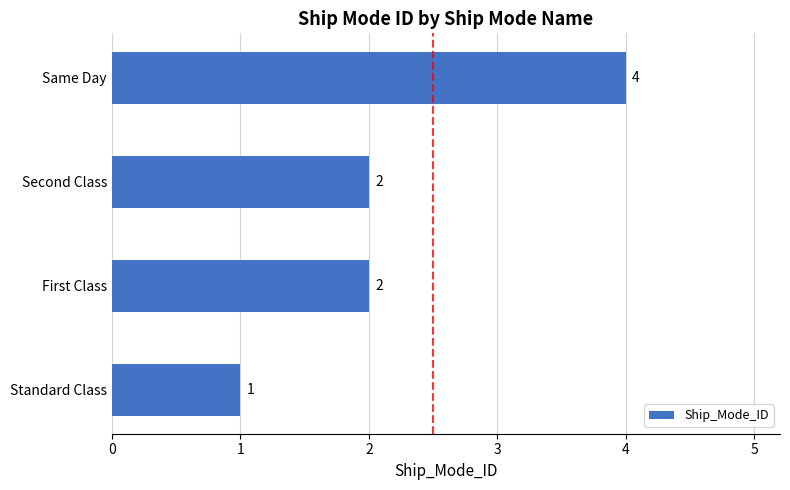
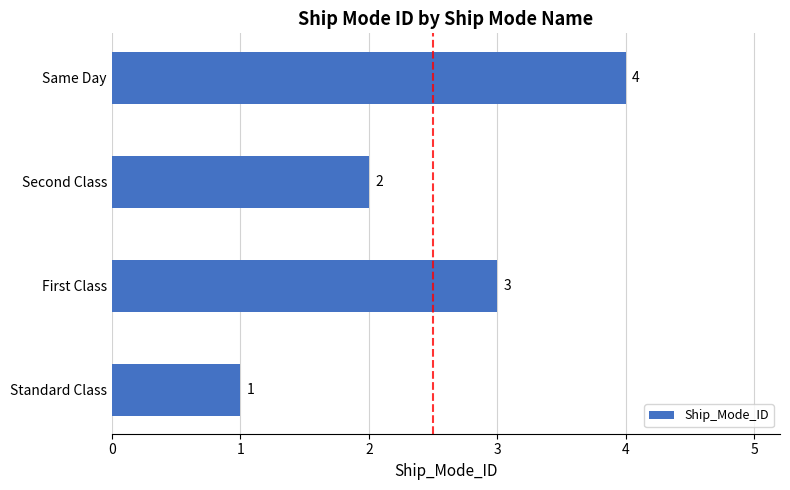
  {
    "Same Day": 4,
    "Second Class": 2,
-   "First Class": 2,
+   "First Class": 3,
    "Standard Class": 1
  }
